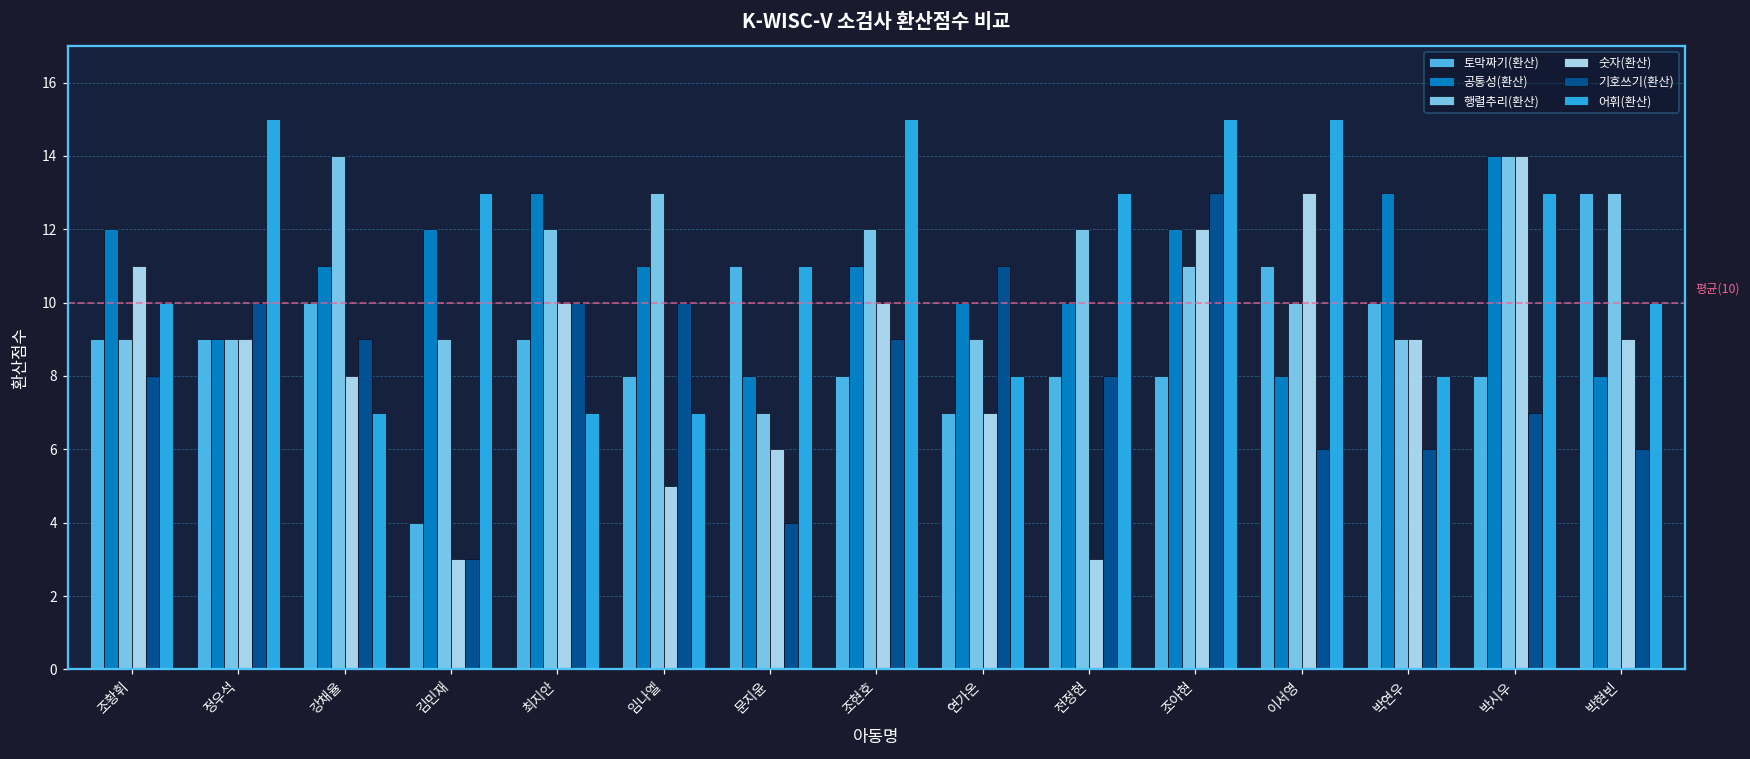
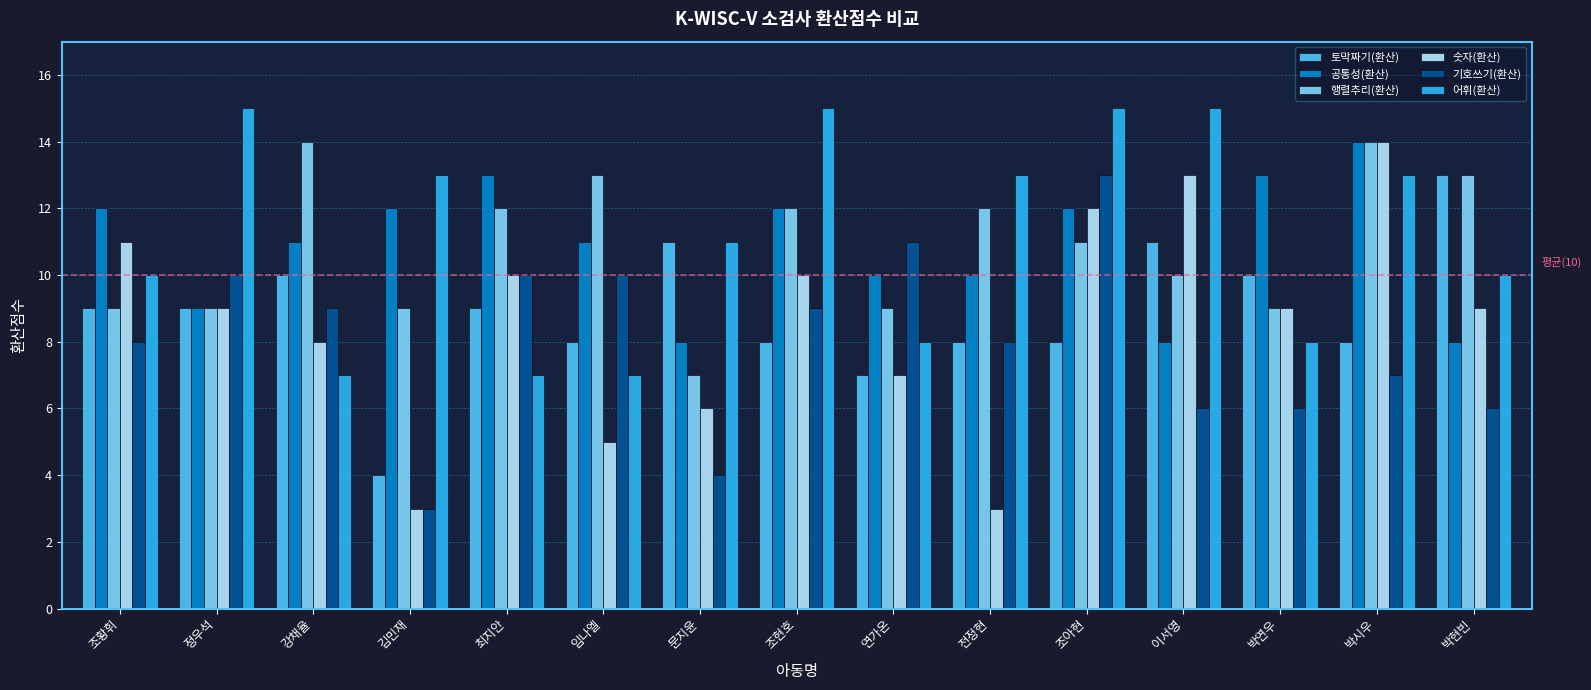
  {
    "공통성(환산)": {
      "조황휘": 12,
      "정우석": 9,
      "강채율": 11,
      "김민재": 12,
      "최지안": 13,
      "임나엘": 11,
      "문지윤": 8,
-     "조현호": 11,
+     "조현호": 12,
      "연가온": 10,
      "전정현": 10,
      "조아현": 12,
      "이서영": 8,
      "박연우": 13,
      "박시우": 14,
      "박현빈": 8
    },
    "기호쓰기(환산)": {
      "조황휘": 8,
      "정우석": 10,
      "강채율": 9,
      "김민재": 3,
      "최지안": 10,
      "임나엘": 10,
      "문지윤": 4,
      "조현호": 9,
      "연가온": 11,
      "전정현": 8,
      "조아현": 13,
      "이서영": 6,
      "박연우": 6,
      "박시우": 7,
      "박현빈": 6
    }
  }
